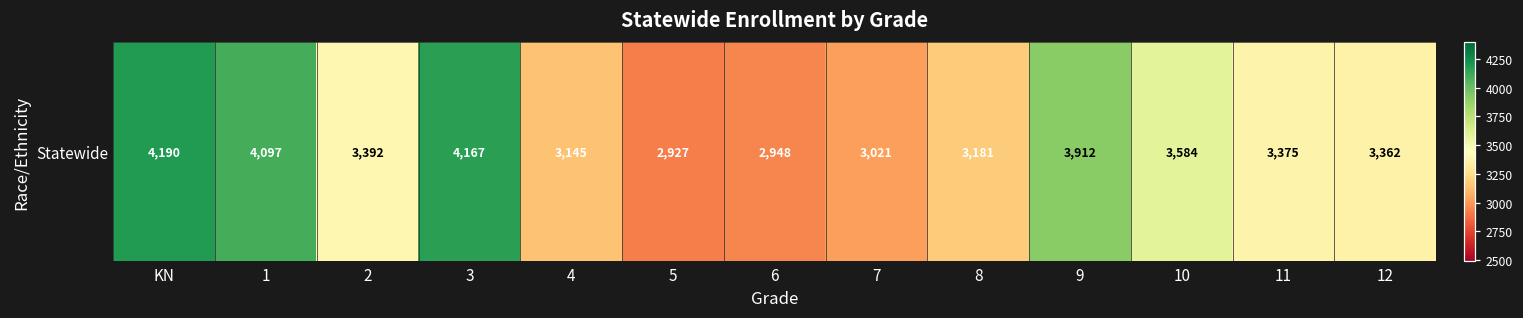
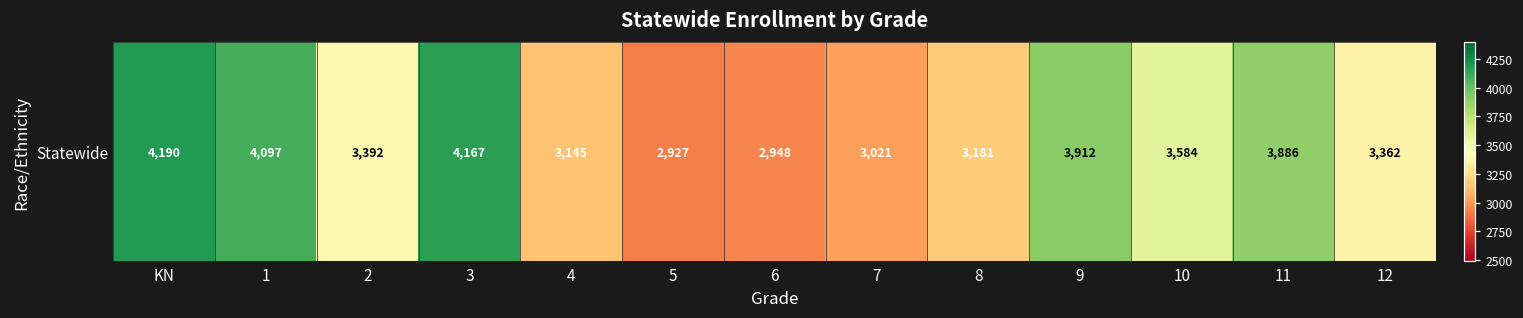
  {
    "Statewide": {
      "KN": "4,190",
      "1": "4,097",
      "2": "3,392",
      "3": "4,167",
      "4": "3,145",
      "5": "2,927",
      "6": "2,948",
      "7": "3,021",
      "8": "3,181",
      "9": "3,912",
      "10": "3,584",
-     "11": "3,375",
+     "11": "3,886",
      "12": "3,362"
    }
  }
